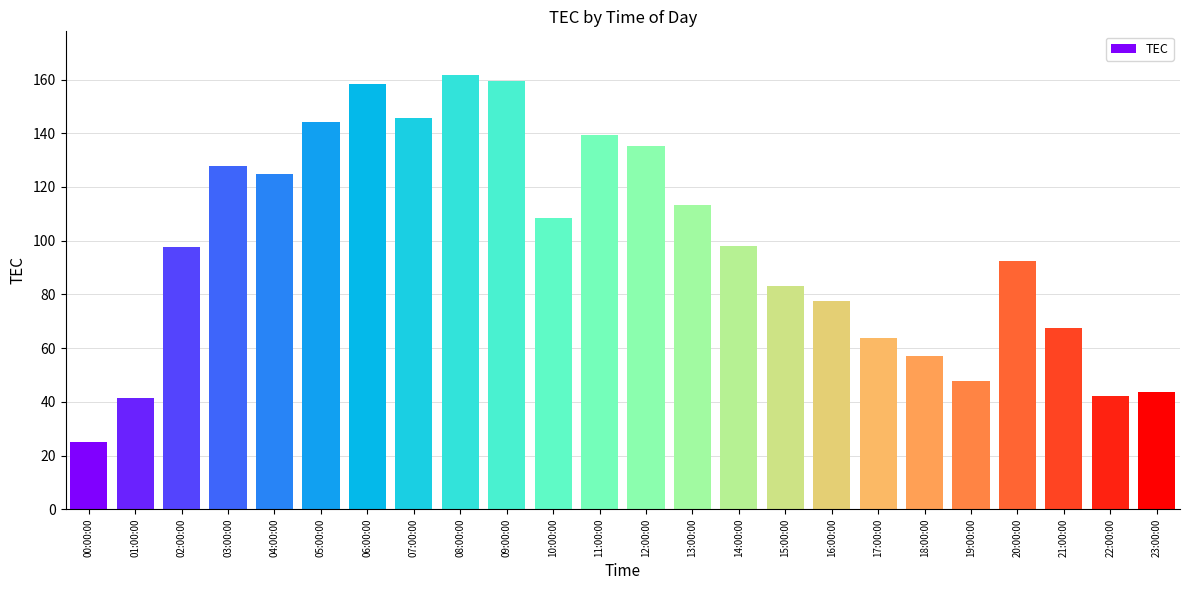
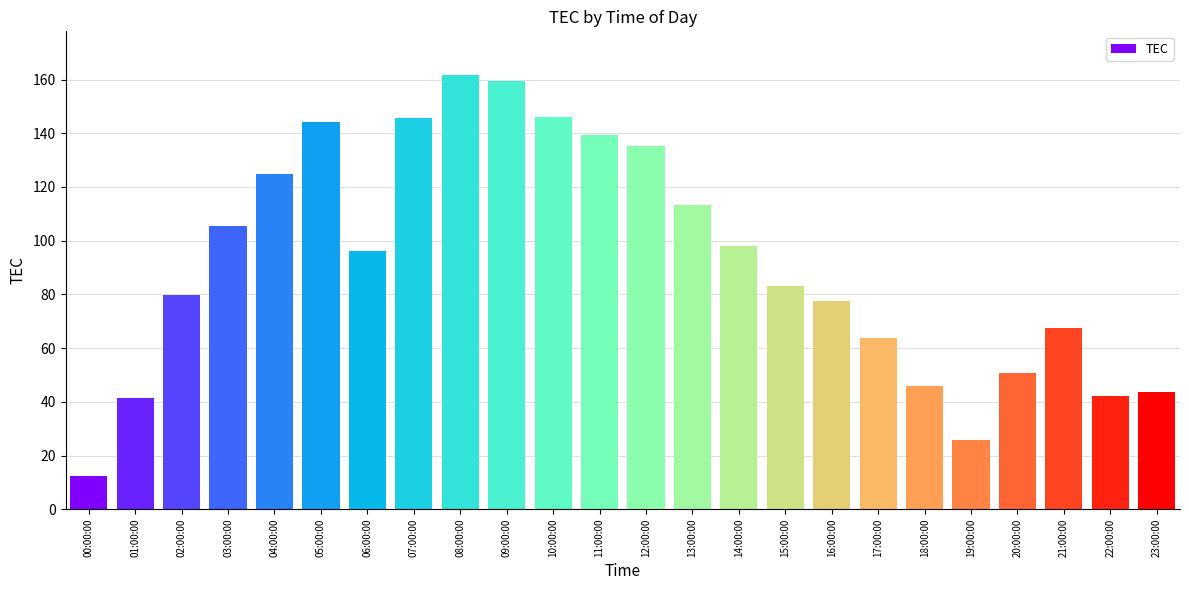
  {
-   "00:00:00": 25,
+   "00:00:00": 12,
    "01:00:00": 41,
-   "02:00:00": 98,
-   "03:00:00": 128,
+   "02:00:00": 80,
+   "03:00:00": 106,
    "04:00:00": 125,
    "05:00:00": 144,
-   "06:00:00": 158,
+   "06:00:00": 96,
    "07:00:00": 146,
    "08:00:00": 162,
    "09:00:00": 160,
-   "10:00:00": 108,
+   "10:00:00": 146,
    "11:00:00": 139,
    "12:00:00": 135,
    "13:00:00": 113,
    "14:00:00": 98,
    "15:00:00": 83,
    "16:00:00": 77,
    "17:00:00": 64,
-   "18:00:00": 57,
-   "19:00:00": 48,
-   "20:00:00": 93,
+   "18:00:00": 46,
+   "19:00:00": 26,
+   "20:00:00": 51,
    "21:00:00": 67,
    "22:00:00": 42,
    "23:00:00": 44
  }
